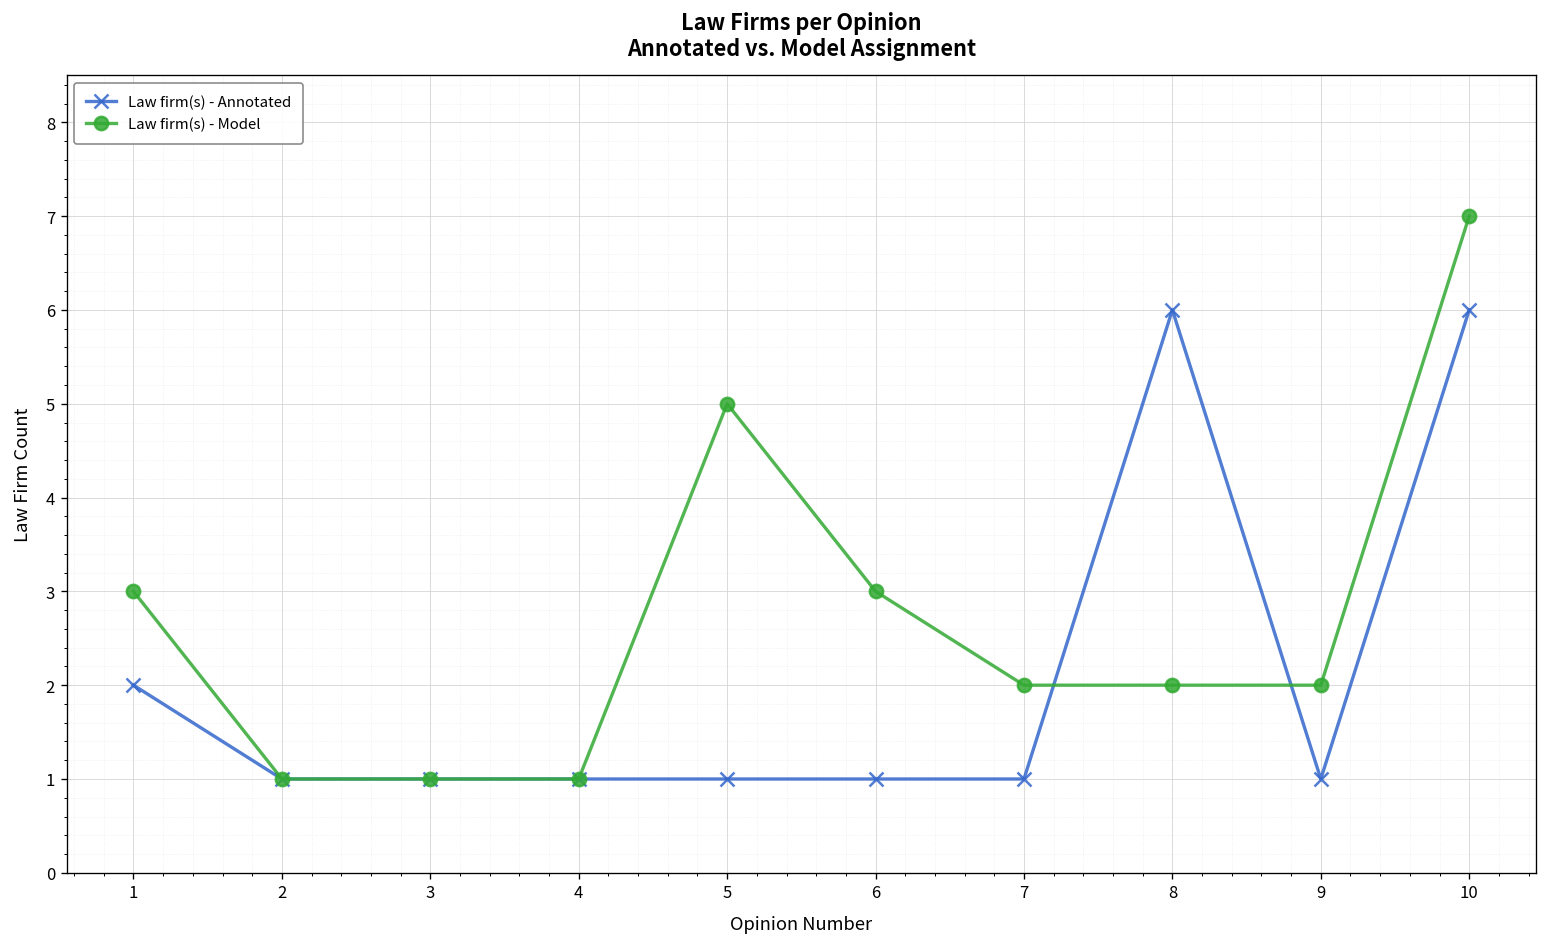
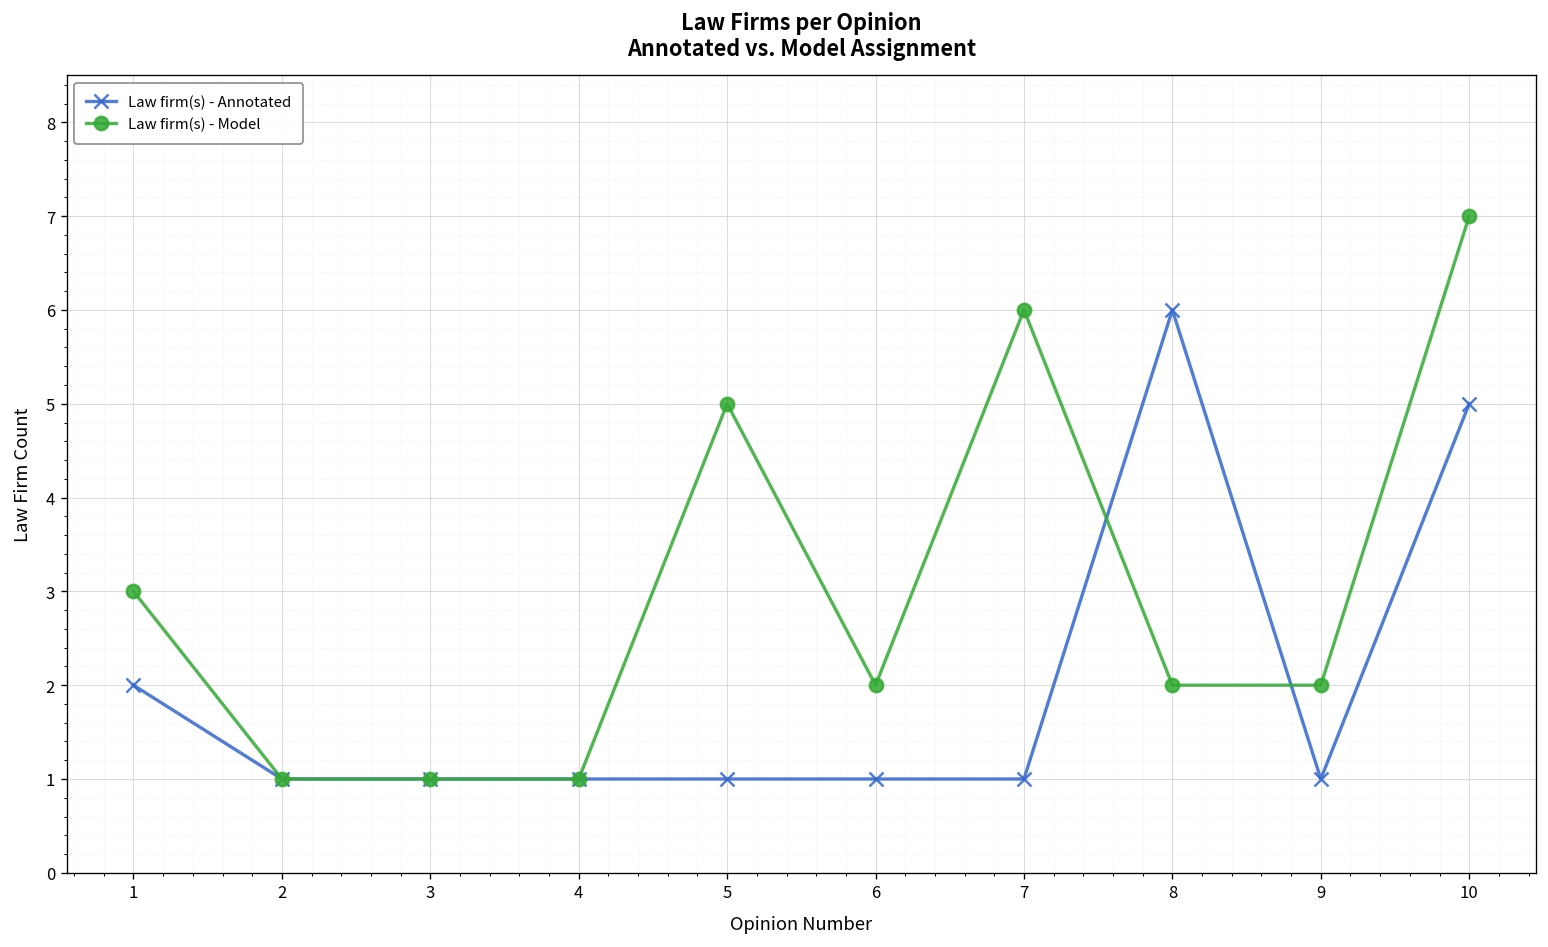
  {
    "Law firm(s) - Annotated": {
      "1": 2,
      "5": 1,
      "6": 1,
      "7": 1,
      "8": 6,
      "9": 1,
-     "10": 6
+     "10": 5
    },
    "Law firm(s) - Model": {
      "1": 3,
      "5": 5,
-     "6": 3,
-     "7": 2,
+     "6": 2,
+     "7": 6,
      "8": 2,
      "9": 2,
      "10": 7
    }
  }
